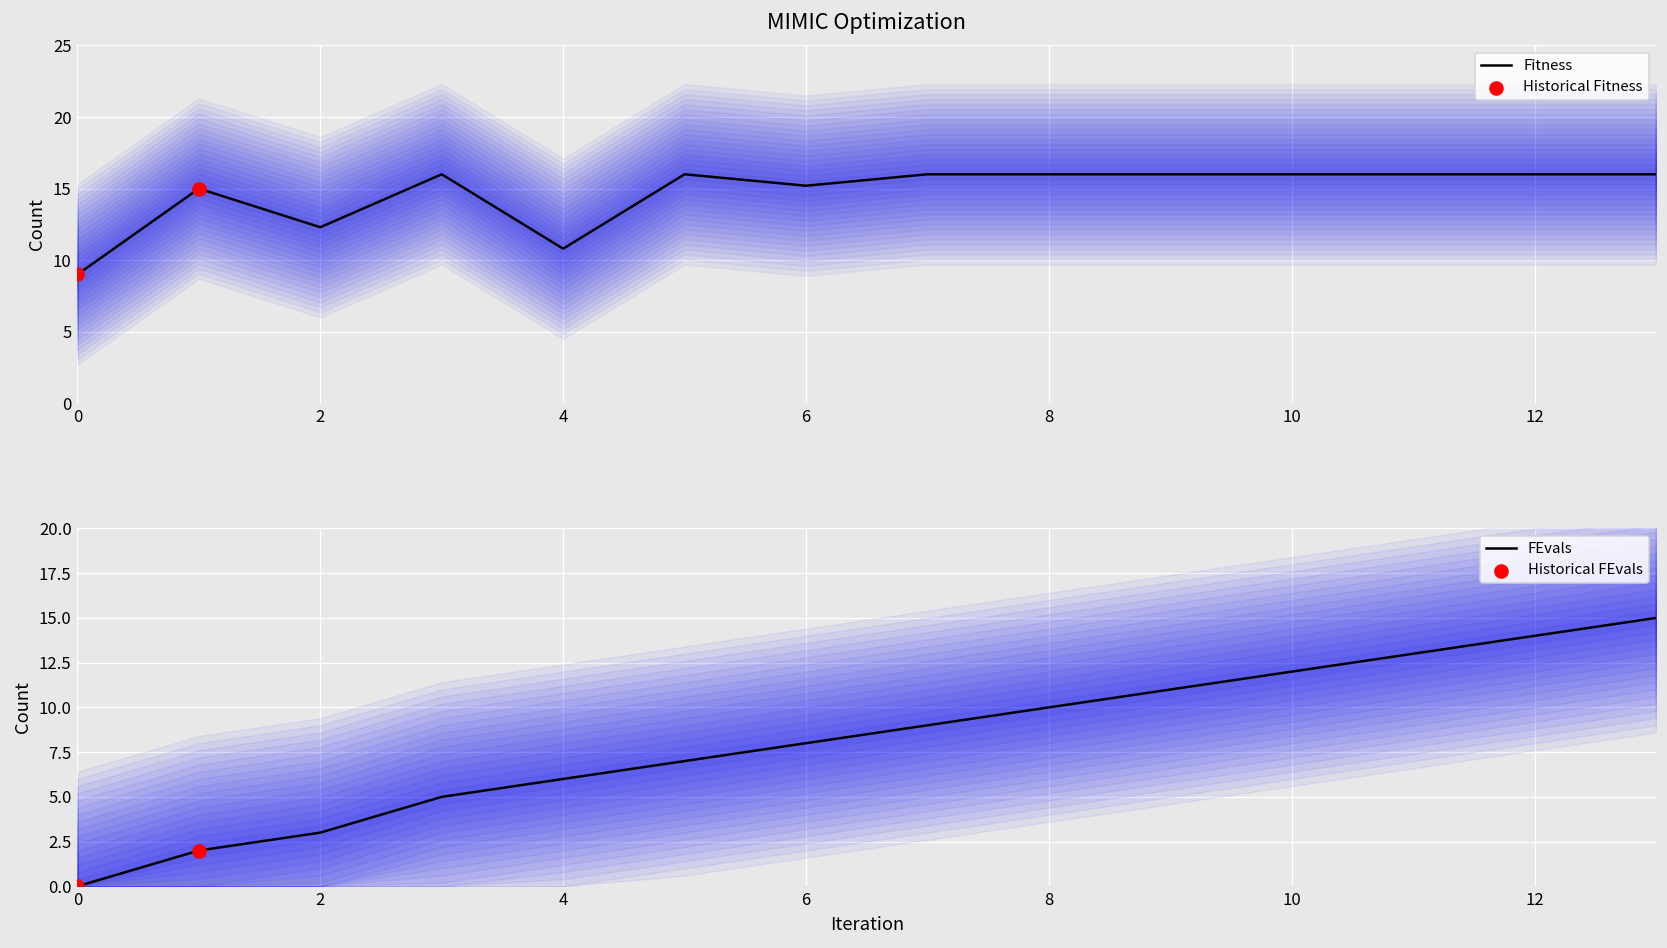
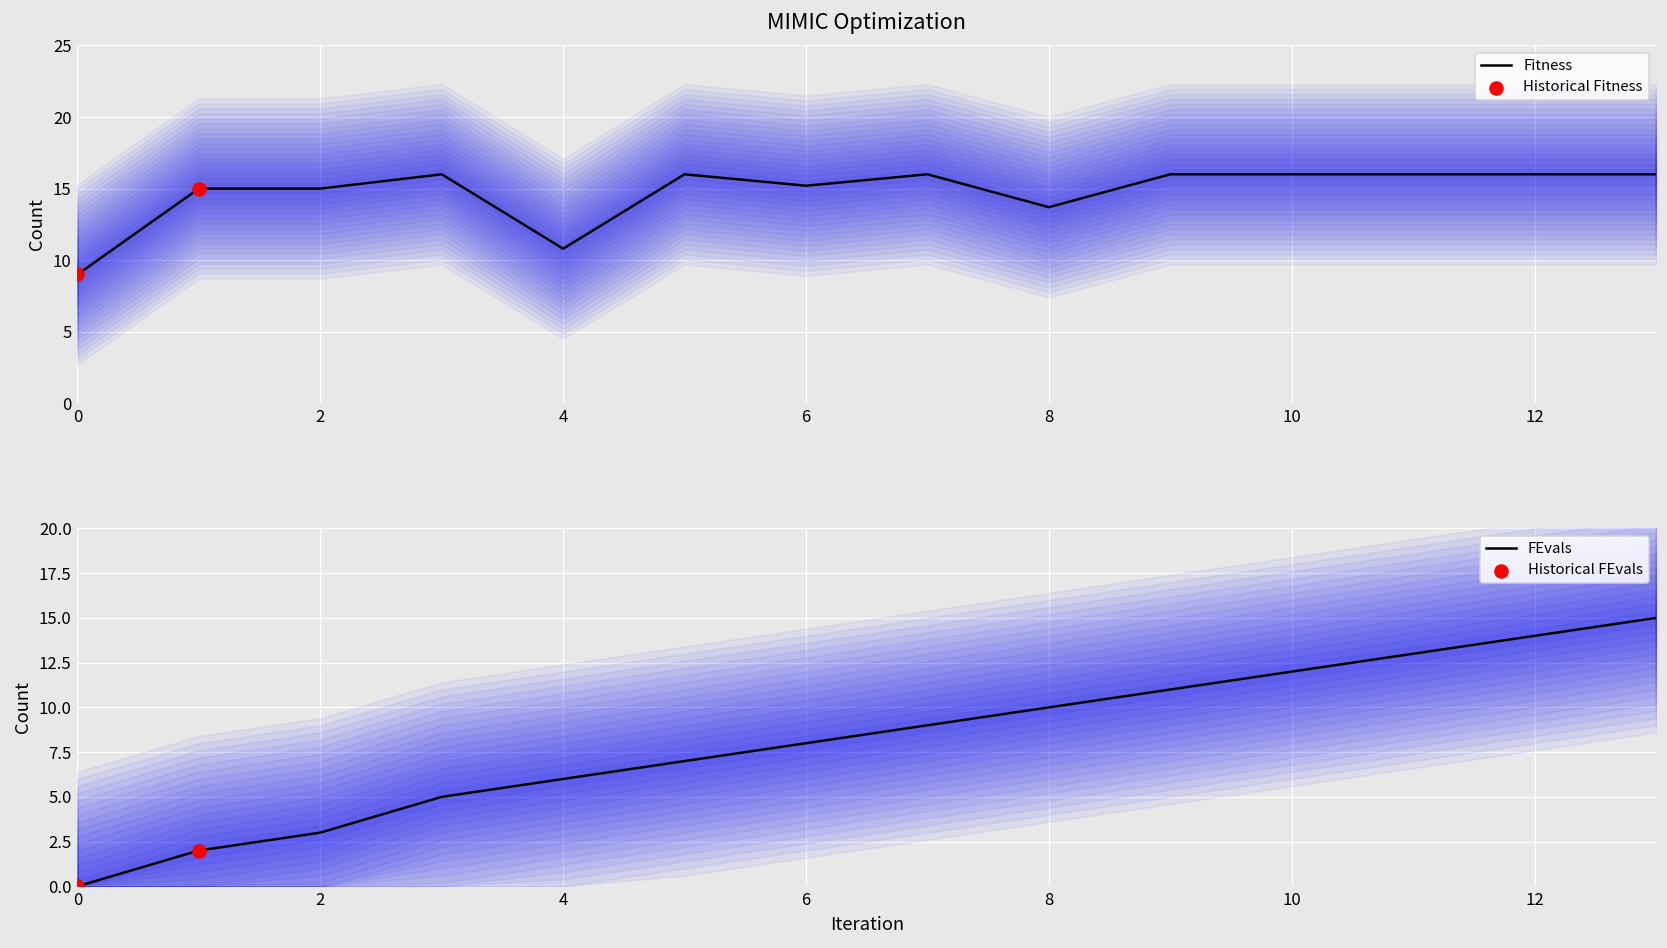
  {
    "MIMIC Optimization": {
      "Fitness": {
-       "2": 12.3,
+       "2": 15.0,
        "4": 10.8,
        "6": 15.2,
-       "8": 16.0,
+       "8": 13.7,
        "10": 16.0,
        "12": 16.0
      }
    }
  }
